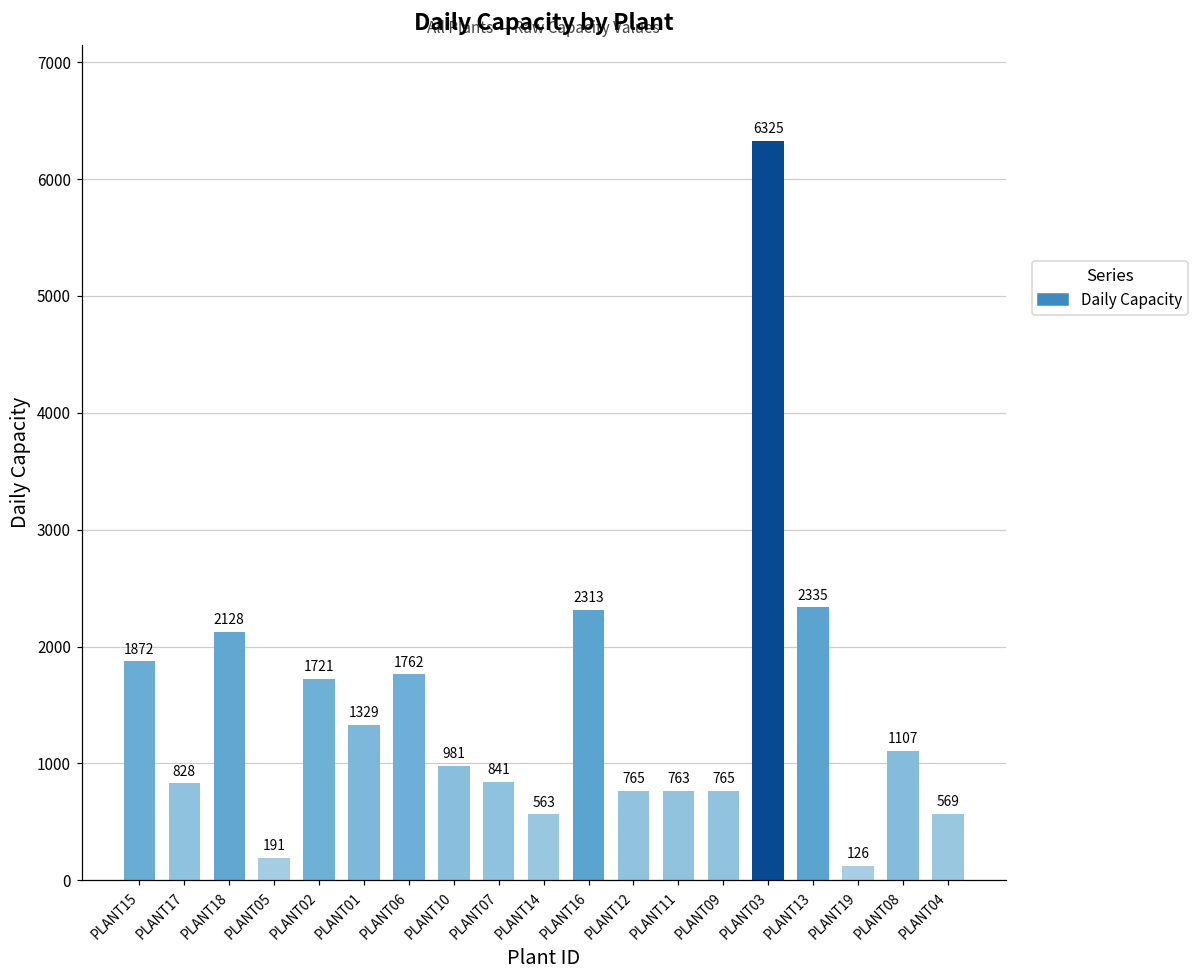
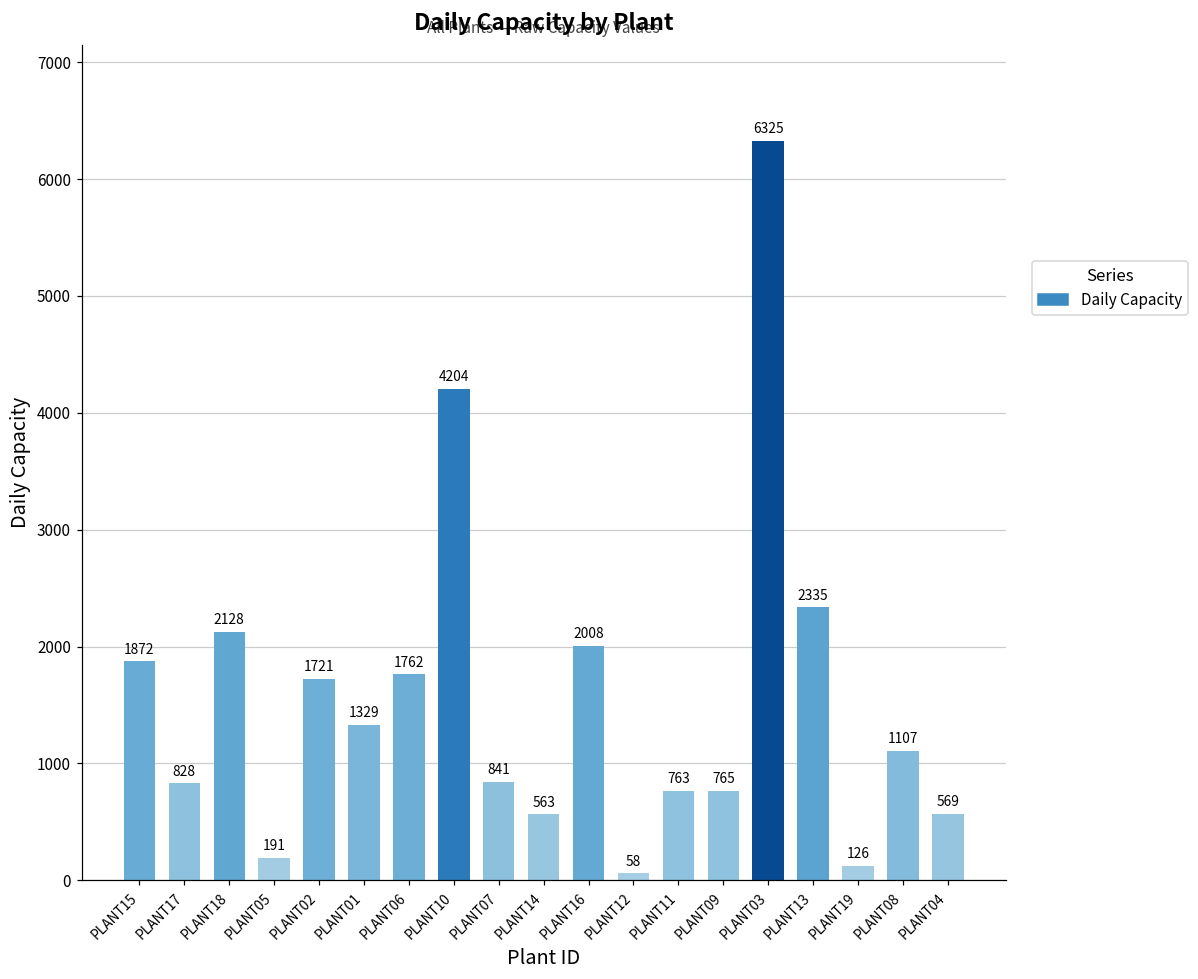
  {
    "PLANT15": 1872,
    "PLANT17": 828,
    "PLANT18": 2128,
    "PLANT05": 191,
    "PLANT02": 1721,
    "PLANT01": 1329,
    "PLANT06": 1762,
-   "PLANT10": 981,
+   "PLANT10": 4204,
    "PLANT07": 841,
    "PLANT14": 563,
-   "PLANT16": 2313,
-   "PLANT12": 765,
+   "PLANT16": 2008,
+   "PLANT12": 58,
    "PLANT11": 763,
    "PLANT09": 765,
    "PLANT03": 6325,
    "PLANT13": 2335,
    "PLANT19": 126,
    "PLANT08": 1107,
    "PLANT04": 569
  }
